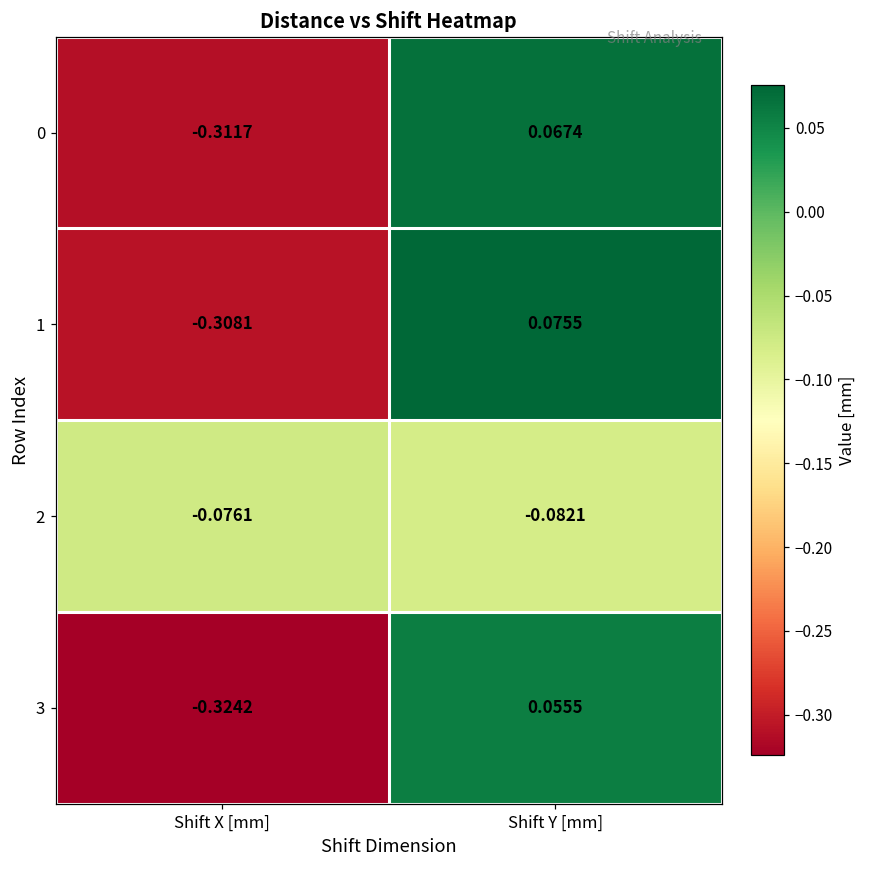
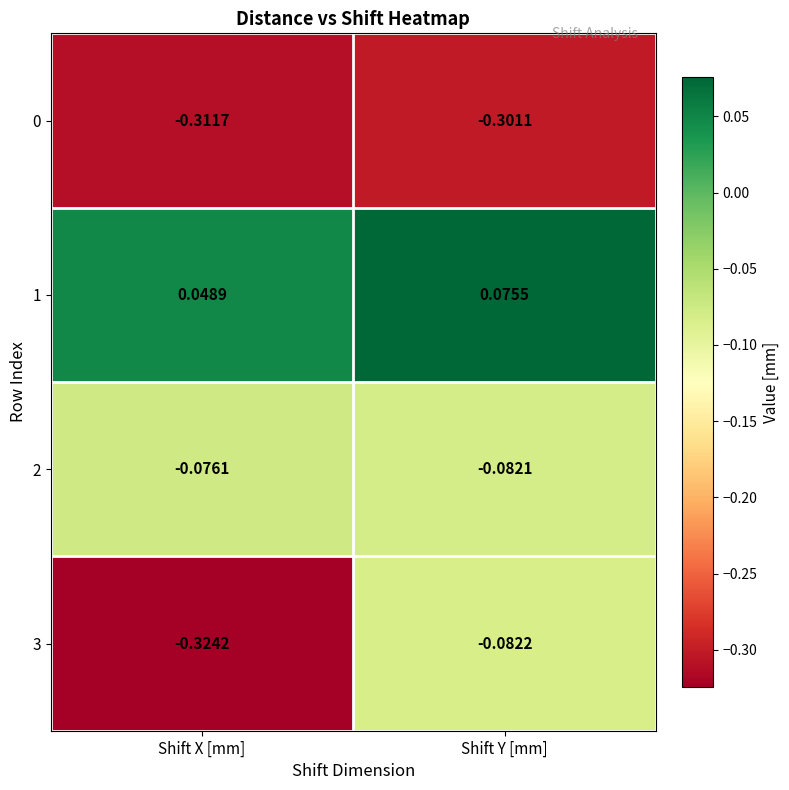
  {
    "0": {
      "Shift X [mm]": -0.3117,
-     "Shift Y [mm]": 0.0674
+     "Shift Y [mm]": -0.3011
    },
    "1": {
-     "Shift X [mm]": -0.3081,
+     "Shift X [mm]": 0.0489,
      "Shift Y [mm]": 0.0755
    },
    "2": {
      "Shift X [mm]": -0.0761,
      "Shift Y [mm]": -0.0821
    },
    "3": {
      "Shift X [mm]": -0.3242,
-     "Shift Y [mm]": 0.0555
+     "Shift Y [mm]": -0.0822
    }
  }
